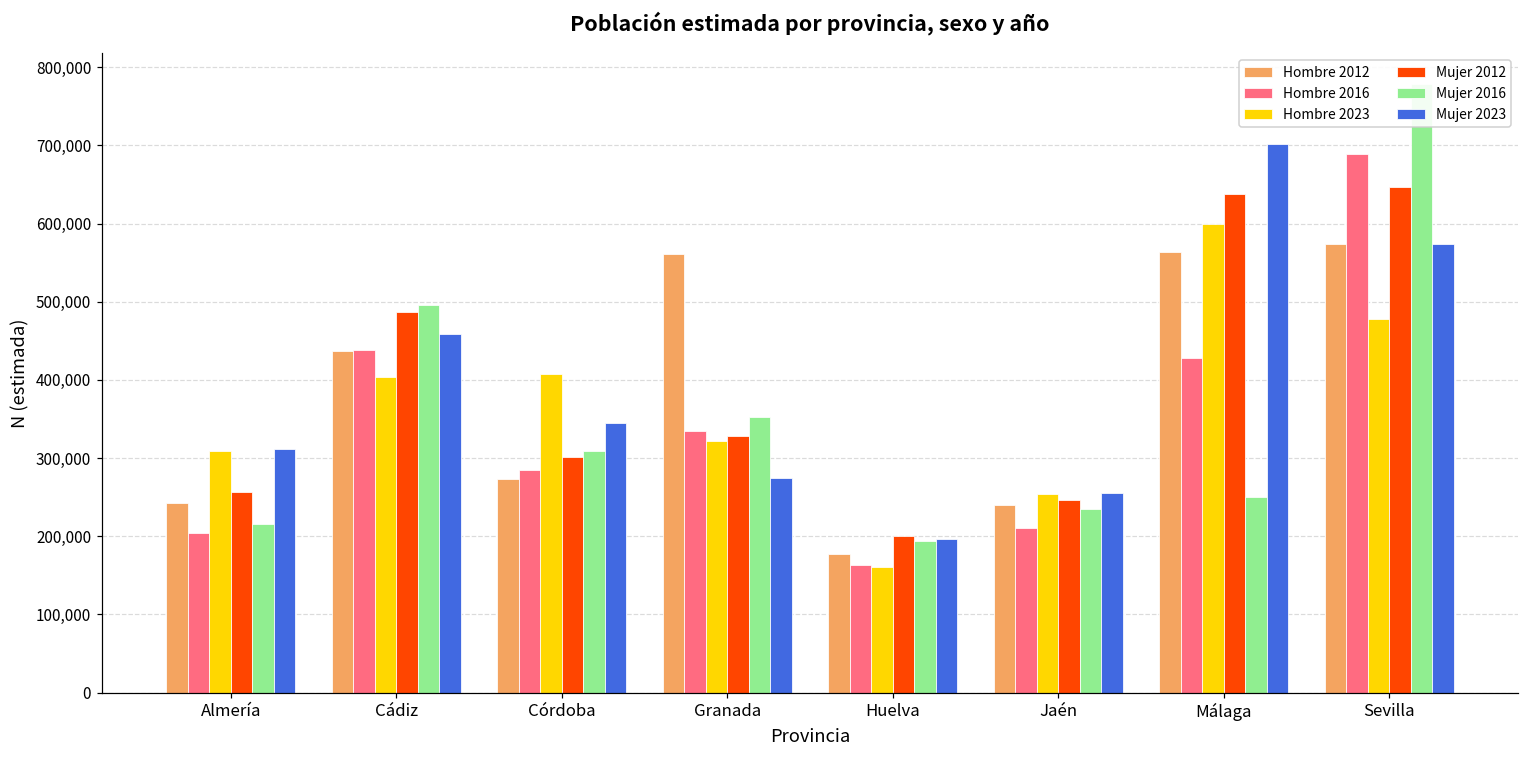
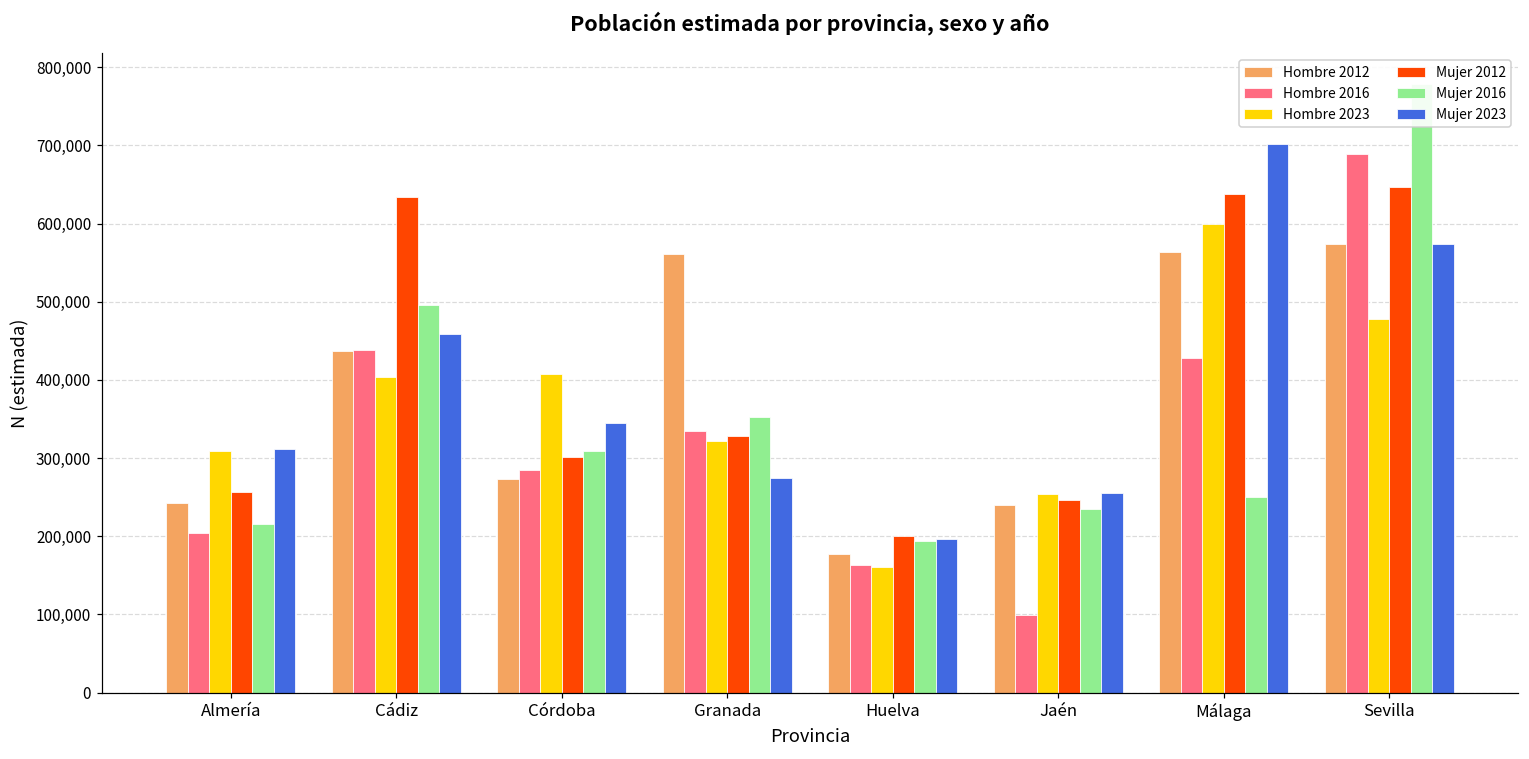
  {
    "Hombre 2012": {
      "Almería": "240,000",
      "Cádiz": "440,000",
      "Córdoba": "270,000",
      "Granada": "560,000",
      "Huelva": "180,000",
      "Jaén": "240,000",
      "Málaga": "560,000",
      "Sevilla": "570,000"
    },
    "Hombre 2016": {
      "Almería": "200,000",
      "Cádiz": "440,000",
      "Córdoba": "290,000",
      "Granada": "340,000",
      "Huelva": "160,000",
-     "Jaén": "210,000",
+     "Jaén": "100,000",
      "Málaga": "430,000",
      "Sevilla": "690,000"
    },
    "Hombre 2023": {
      "Almería": "310,000",
      "Cádiz": "400,000",
      "Córdoba": "410,000",
      "Granada": "320,000",
      "Huelva": "160,000",
      "Jaén": "250,000",
      "Málaga": "600,000",
      "Sevilla": "480,000"
    },
    "Mujer 2012": {
      "Almería": "260,000",
-     "Cádiz": "490,000",
+     "Cádiz": "630,000",
      "Córdoba": "300,000",
      "Granada": "330,000",
      "Huelva": "200,000",
      "Jaén": "250,000",
      "Málaga": "640,000",
      "Sevilla": "650,000"
    },
    "Mujer 2016": {
      "Almería": "220,000",
      "Cádiz": "500,000",
      "Córdoba": "310,000",
      "Granada": "350,000",
      "Huelva": "190,000",
      "Jaén": "240,000",
      "Málaga": "250,000"
    },
    "Mujer 2023": {
      "Almería": "310,000",
      "Cádiz": "460,000",
      "Córdoba": "350,000",
      "Granada": "270,000",
      "Huelva": "200,000",
      "Jaén": "260,000",
      "Málaga": "700,000",
      "Sevilla": "570,000"
    }
  }
